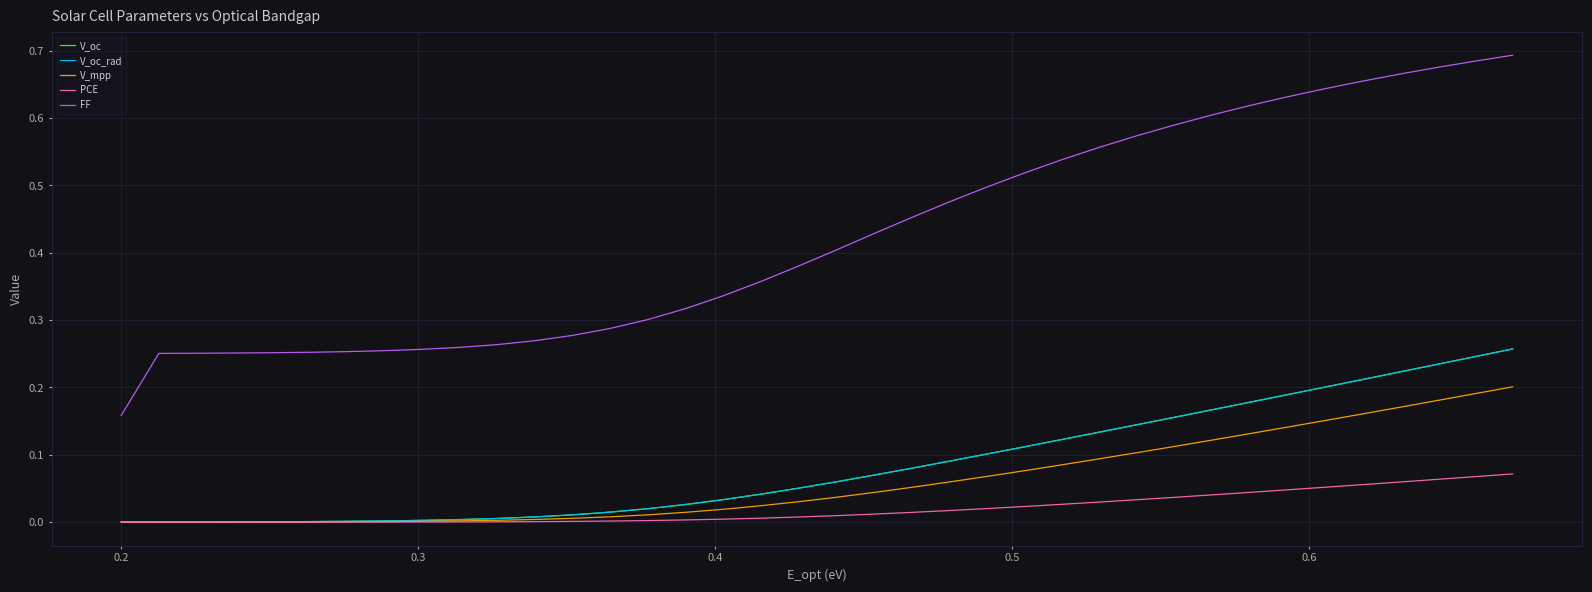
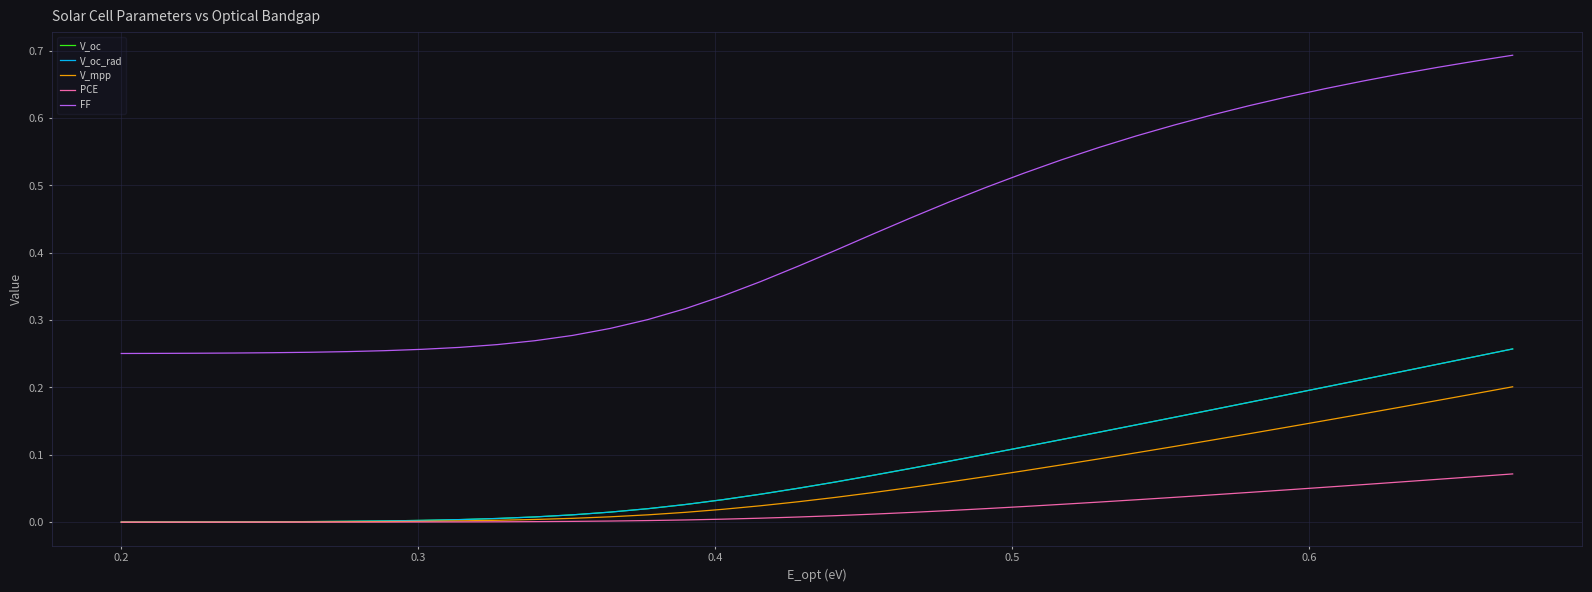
  {
    "FF": {
-     "0.2": 0.16
+     "0.2": 0.25
    }
  }
